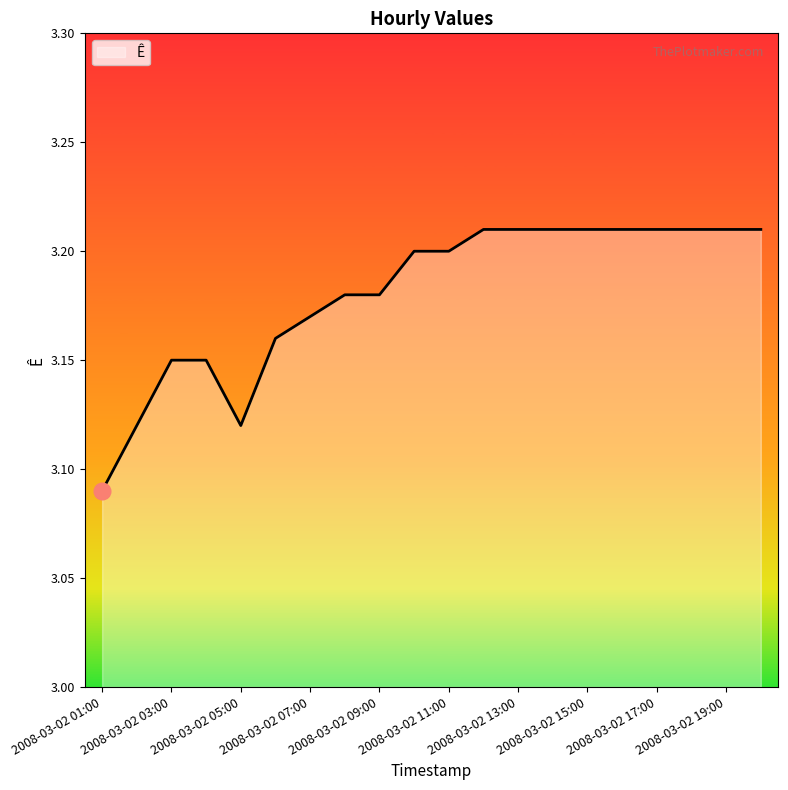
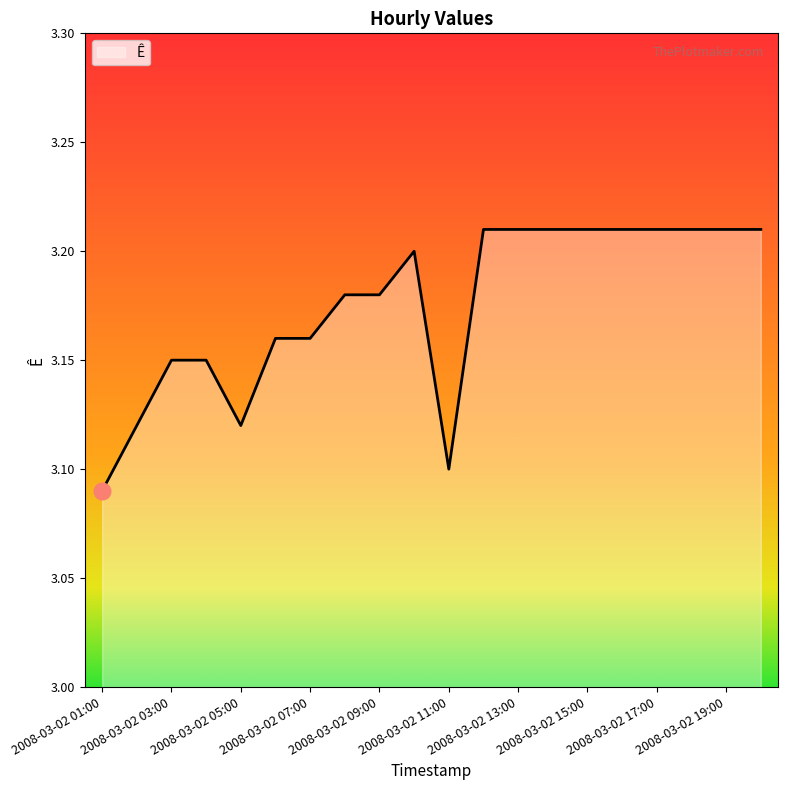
  {
    "Ê": {
      "2008-03-02 03:00": 3.15,
      "2008-03-02 05:00": 3.12,
-     "2008-03-02 07:00": 3.17,
+     "2008-03-02 07:00": 3.16,
      "2008-03-02 09:00": 3.18,
-     "2008-03-02 11:00": 3.2,
+     "2008-03-02 11:00": 3.1,
      "2008-03-02 13:00": 3.21,
      "2008-03-02 15:00": 3.21,
      "2008-03-02 17:00": 3.21,
      "2008-03-02 19:00": 3.21
    }
  }
